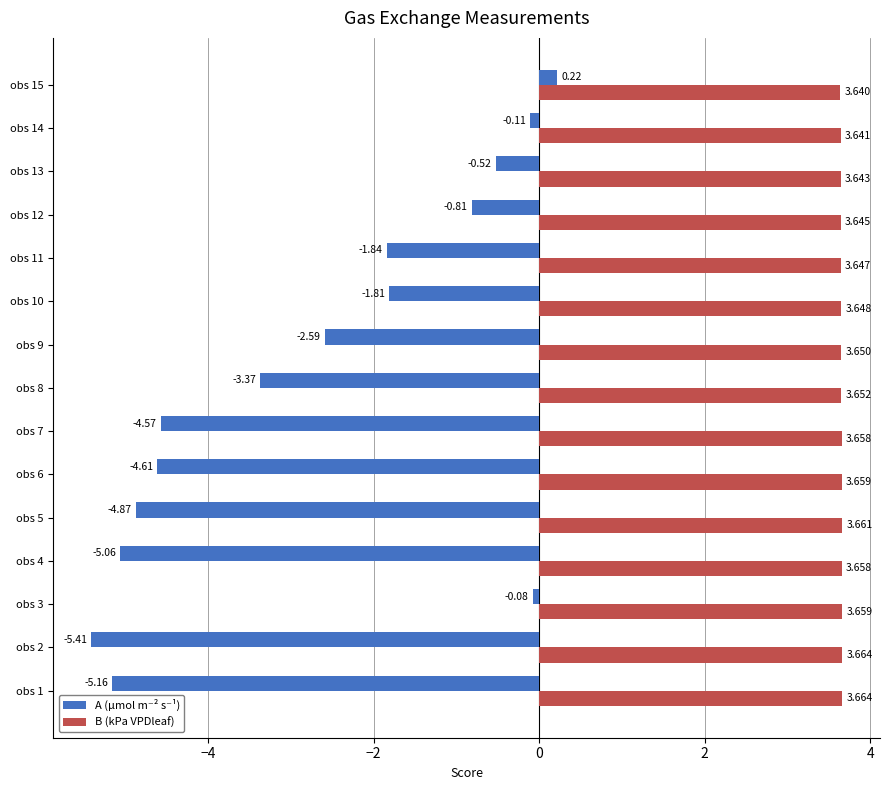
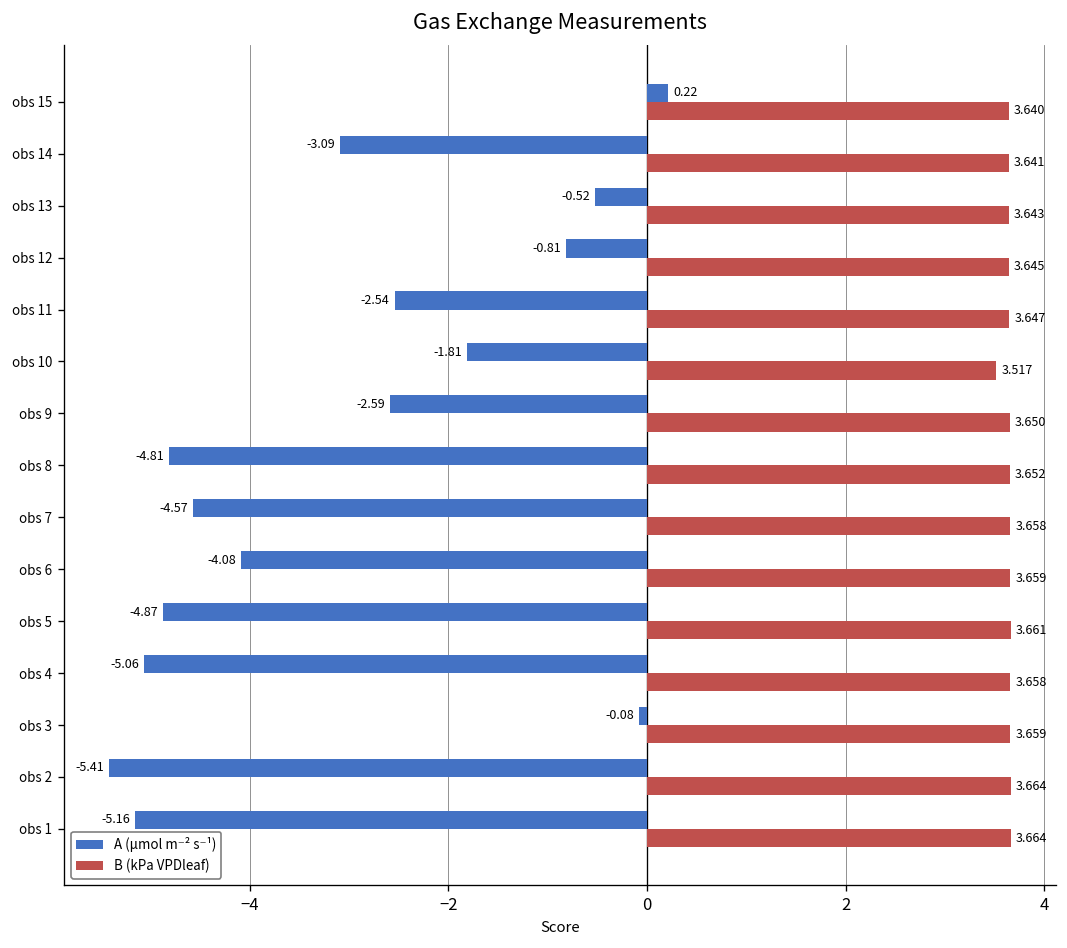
  {
    "A (µmol m⁻² s⁻¹)": {
      "obs 15": 0.22,
-     "obs 14": -0.11,
+     "obs 14": -3.09,
      "obs 13": -0.52,
      "obs 12": -0.81,
-     "obs 11": -1.84,
+     "obs 11": -2.54,
      "obs 10": -1.81,
      "obs 9": -2.59,
-     "obs 8": -3.37,
+     "obs 8": -4.81,
      "obs 7": -4.57,
-     "obs 6": -4.61,
+     "obs 6": -4.08,
      "obs 5": -4.87,
      "obs 4": -5.06,
      "obs 3": -0.08,
      "obs 2": -5.41,
      "obs 1": -5.16
    },
    "B (kPa VPDleaf)": {
      "obs 15": 3.640,
      "obs 14": 3.641,
      "obs 13": 3.643,
      "obs 12": 3.645,
      "obs 11": 3.647,
-     "obs 10": 3.648,
+     "obs 10": 3.517,
      "obs 9": 3.650,
      "obs 8": 3.652,
      "obs 7": 3.658,
      "obs 6": 3.659,
      "obs 5": 3.661,
      "obs 4": 3.658,
      "obs 3": 3.659,
      "obs 2": 3.664,
      "obs 1": 3.664
    }
  }
